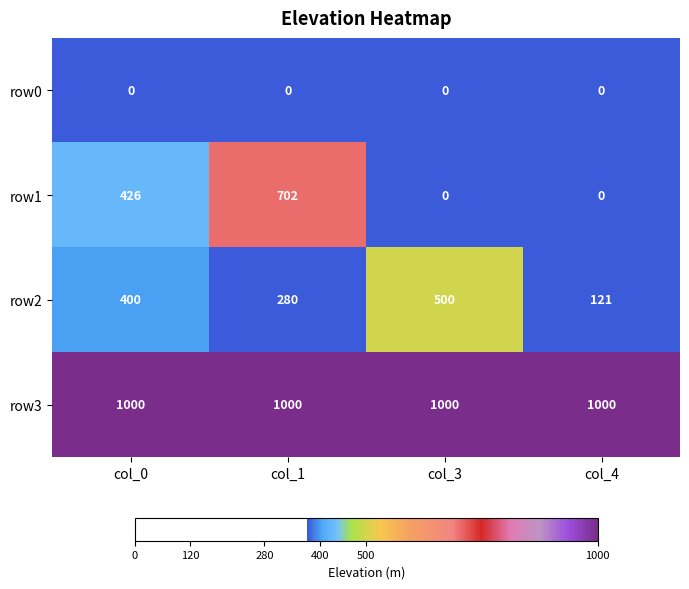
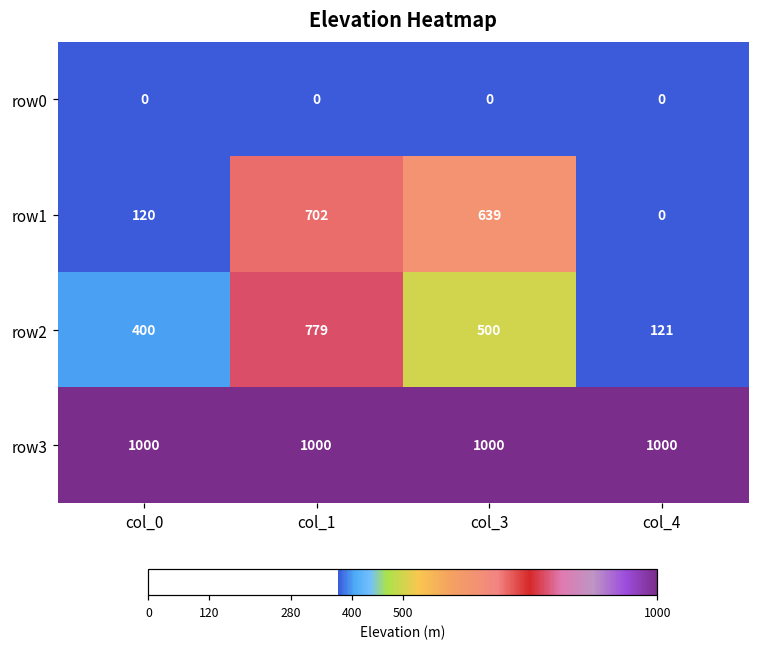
  {
    "row1": {
-     "col_0": 426,
-     "col_3": 0
+     "col_0": 120,
+     "col_3": 639
    },
    "row2": {
-     "col_1": 280
+     "col_1": 779
    }
  }
